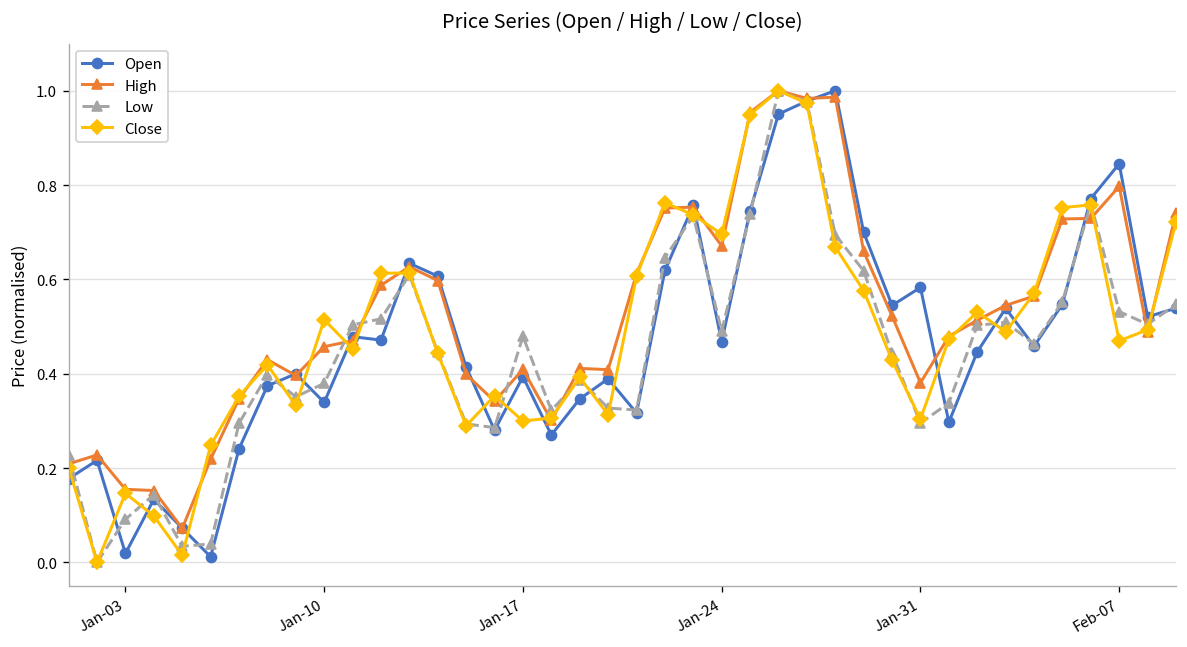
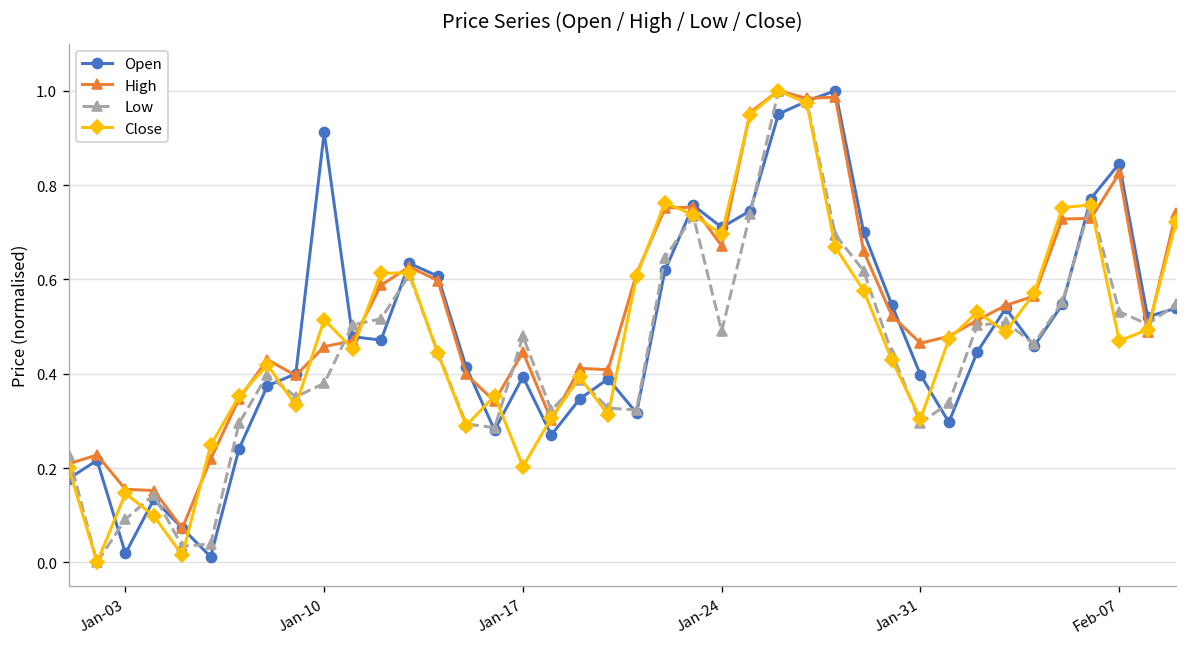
  {
    "Open": {
      "Jan-03": 0.02,
-     "Jan-10": 0.34,
+     "Jan-10": 0.91,
      "Jan-17": 0.39,
-     "Jan-24": 0.47,
-     "Jan-31": 0.58,
+     "Jan-24": 0.71,
+     "Jan-31": 0.40,
      "Feb-07": 0.85
    },
    "High": {
      "Jan-03": 0.15,
      "Jan-10": 0.46,
-     "Jan-17": 0.41,
+     "Jan-17": 0.45,
      "Jan-24": 0.67,
-     "Jan-31": 0.38,
-     "Feb-07": 0.80
+     "Jan-31": 0.46,
+     "Feb-07": 0.82
    },
    "Low": {
      "Jan-03": 0.09,
      "Jan-10": 0.38,
      "Jan-17": 0.48,
      "Jan-24": 0.49,
      "Jan-31": 0.30,
      "Feb-07": 0.53
    },
    "Close": {
      "Jan-03": 0.15,
      "Jan-10": 0.51,
-     "Jan-17": 0.30,
+     "Jan-17": 0.20,
      "Jan-24": 0.70,
      "Jan-31": 0.30,
      "Feb-07": 0.47
    }
  }
